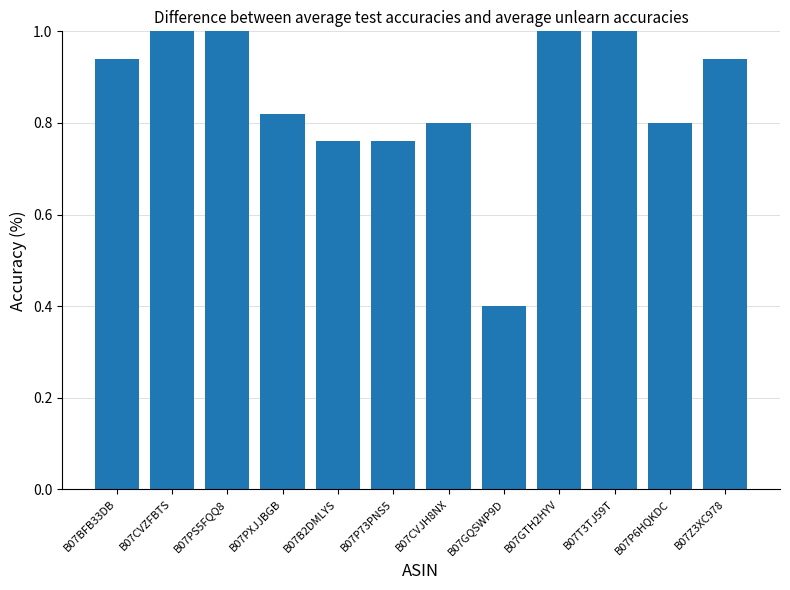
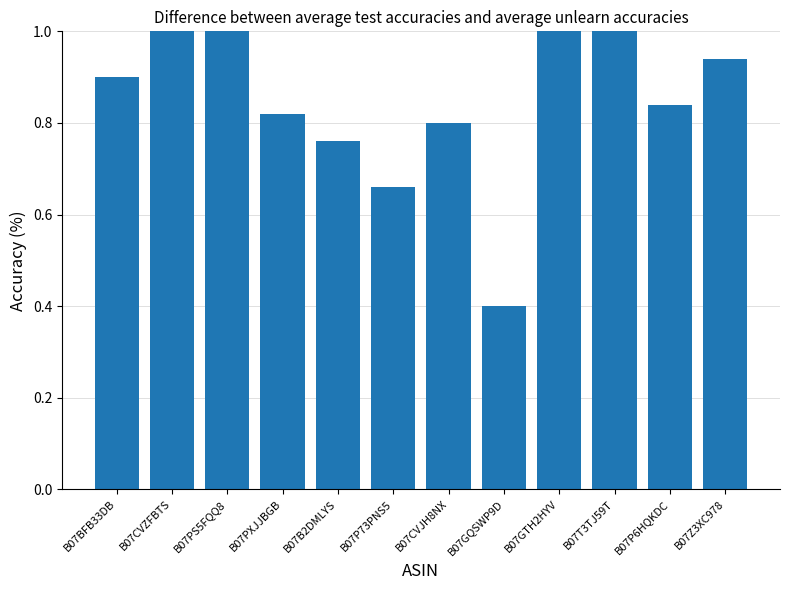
  {
-   "B07BFB33DB": 0.94,
+   "B07BFB33DB": 0.90,
    "B07CVZFBTS": 1.00,
    "B07PS5FQQ8": 1.00,
    "B07PXJJBGB": 0.82,
    "B07B2DMLYS": 0.76,
-   "B07P73PNS5": 0.76,
+   "B07P73PNS5": 0.66,
    "B07CVJH8NX": 0.80,
    "B07GQSWP9D": 0.40,
    "B07GTH2HYV": 1.00,
    "B07T3TJ59T": 1.00,
-   "B07P6HQKDC": 0.80,
+   "B07P6HQKDC": 0.84,
    "B07Z3XC978": 0.94
  }
